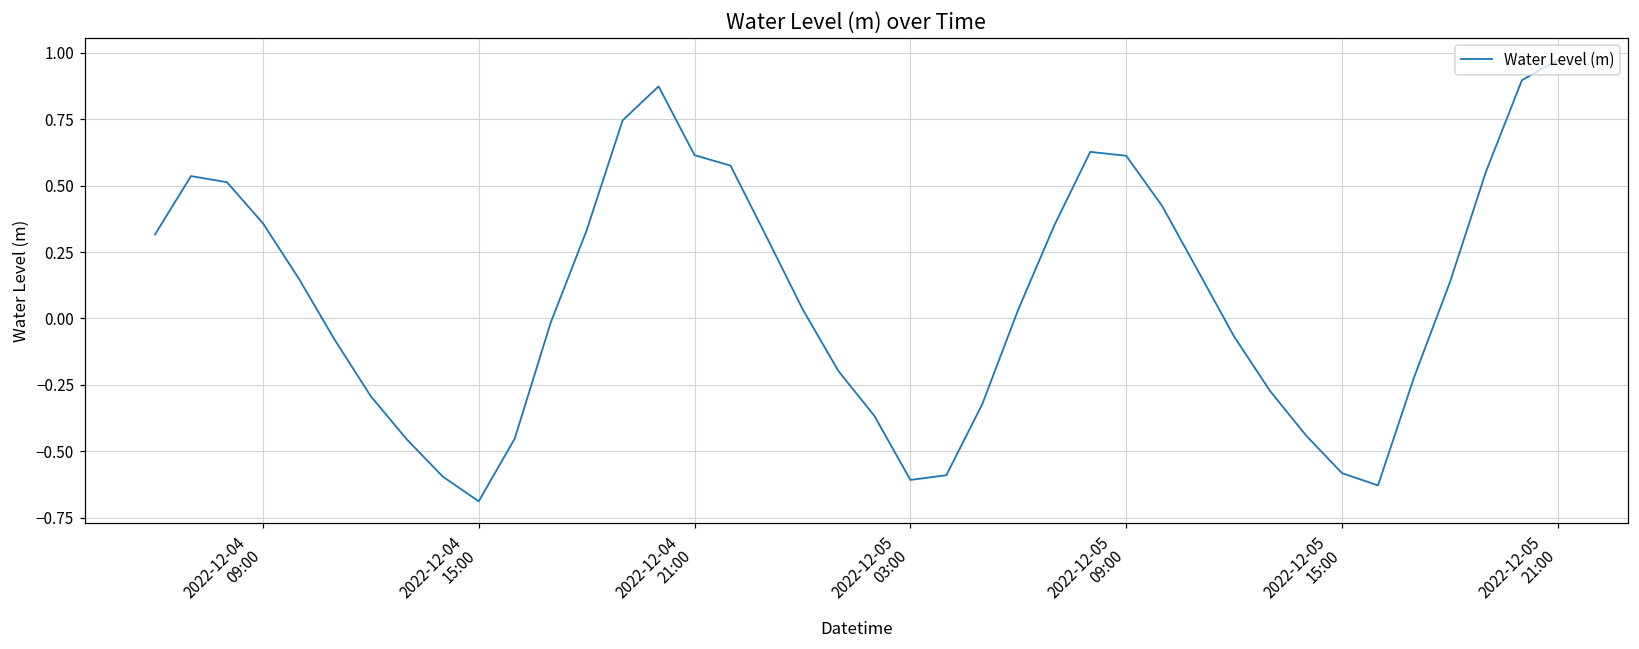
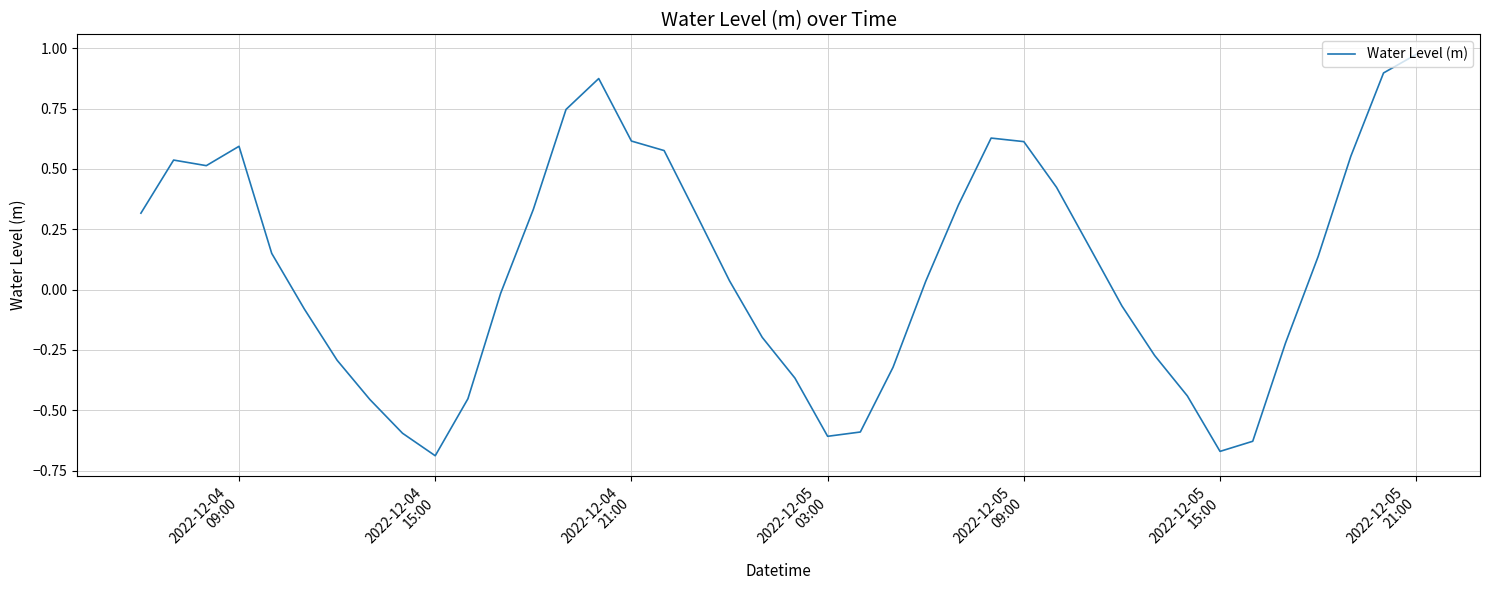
  {
-   "2022-12-04 09:00": 0.36,
+   "2022-12-04 09:00": 0.59,
    "2022-12-04 15:00": -0.69,
    "2022-12-04 21:00": 0.62,
    "2022-12-05 03:00": -0.61,
    "2022-12-05 09:00": 0.61,
-   "2022-12-05 15:00": -0.58
+   "2022-12-05 15:00": -0.67
  }
